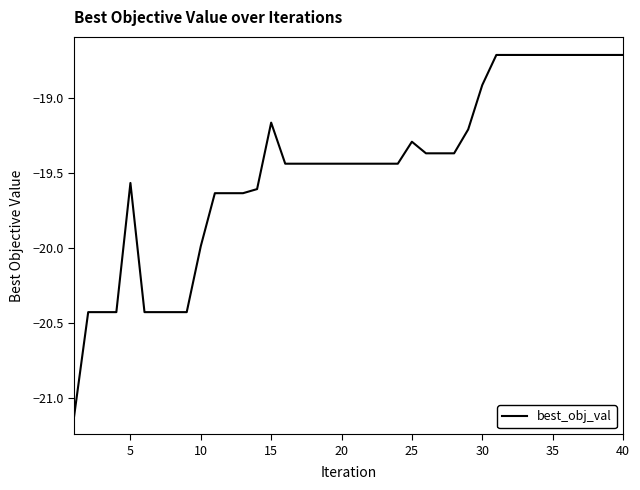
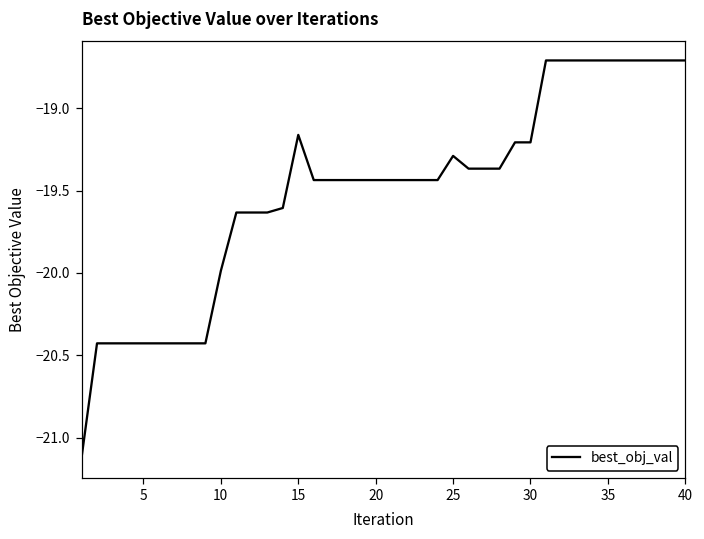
  {
-   "5": -19.57,
+   "5": -20.43,
    "10": -19.99,
    "15": -19.16,
    "20": -19.44,
    "25": -19.29,
-   "30": -18.91,
+   "30": -19.21,
    "35": -18.71,
    "40": -18.71
  }
